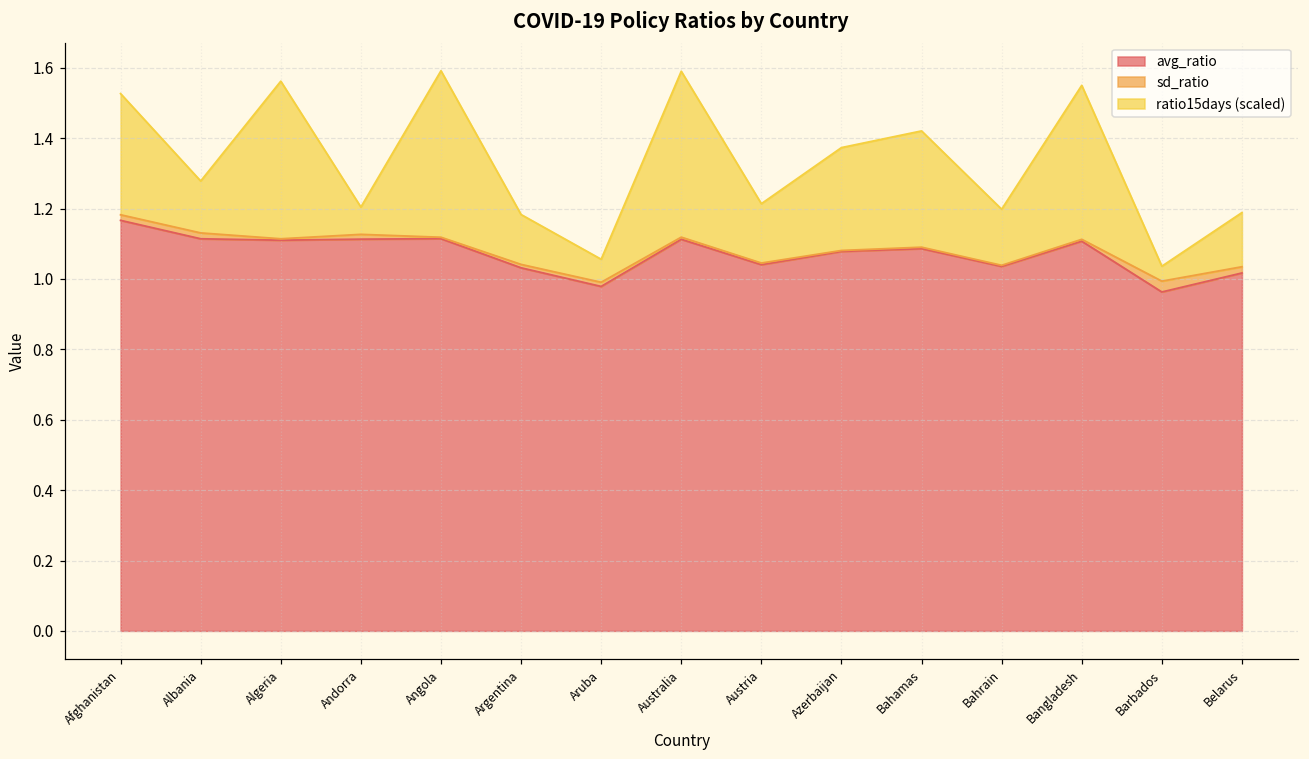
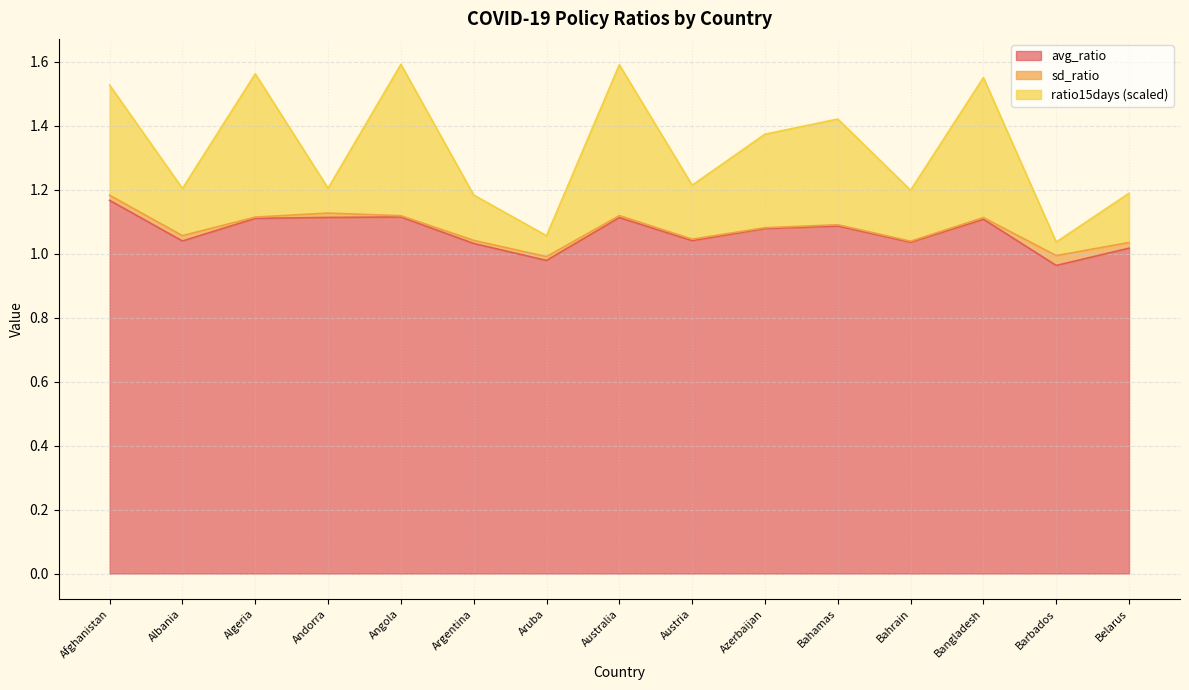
  {
    "avg_ratio": {
      "Afghanistan": 1.17,
-     "Albania": 1.11,
+     "Albania": 1.04,
      "Andorra": 1.11,
      "Argentina": 1.03,
      "Aruba": 0.98,
      "Barbados": 0.96,
      "Belarus": 1.02
    }
  }
